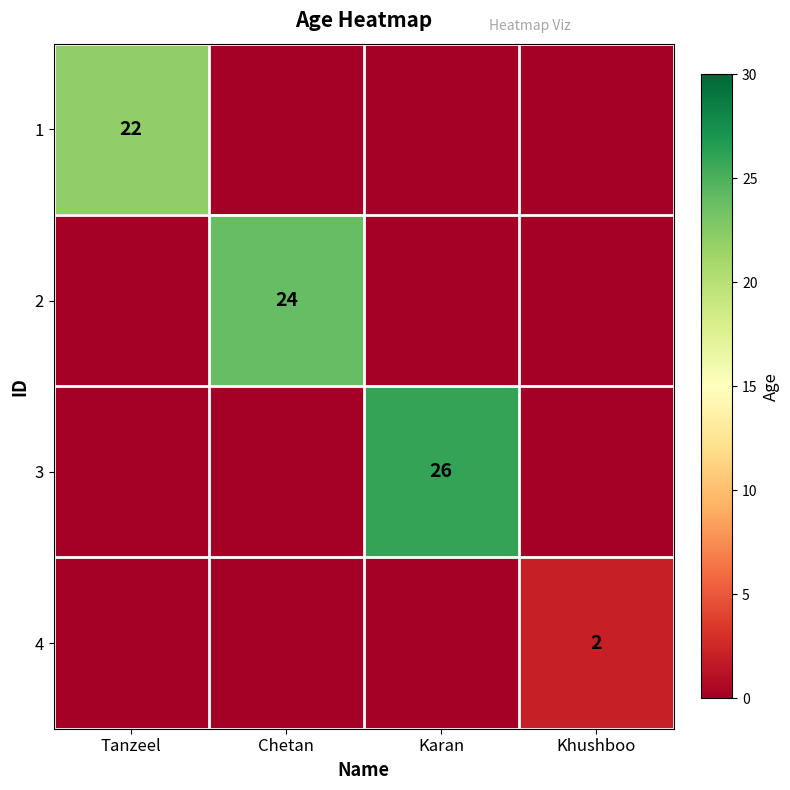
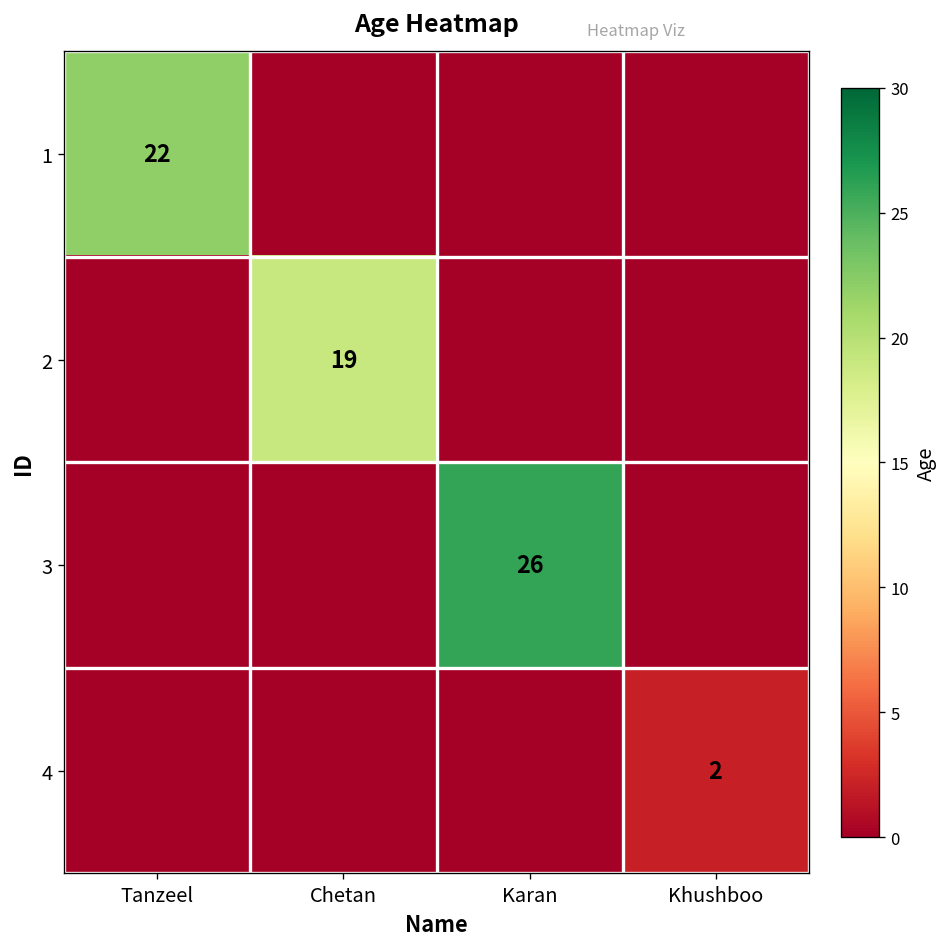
  {
    "1": {
      "Tanzeel": 22
    },
    "2": {
-     "Chetan": 24
+     "Chetan": 19
    },
    "3": {
      "Karan": 26
    },
    "4": {
      "Khushboo": 2
    }
  }
